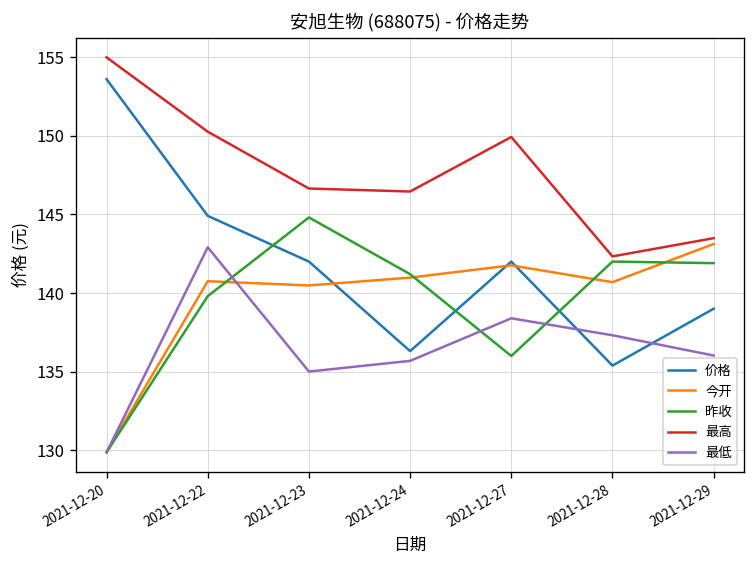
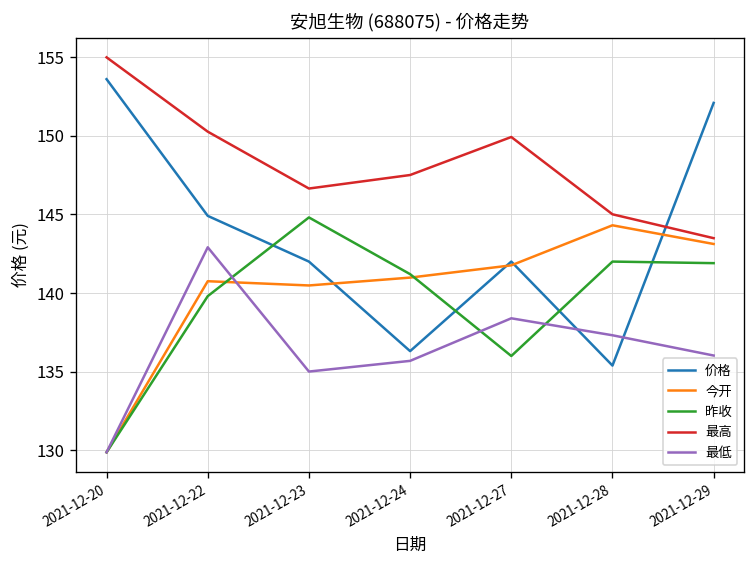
  {
    "价格": {
      "2021-12-20": 153.6,
      "2021-12-22": 144.9,
      "2021-12-23": 142.0,
      "2021-12-24": 136.3,
      "2021-12-27": 142.0,
      "2021-12-28": 135.4,
-     "2021-12-29": 139.0
+     "2021-12-29": 152.1
    },
    "今开": {
      "2021-12-22": 140.8,
      "2021-12-23": 140.5,
      "2021-12-24": 141.0,
      "2021-12-27": 141.8,
-     "2021-12-28": 140.7,
+     "2021-12-28": 144.3,
      "2021-12-29": 143.1
    },
    "昨收": {
      "2021-12-22": 139.8,
      "2021-12-23": 144.8,
      "2021-12-24": 141.2,
      "2021-12-27": 136.0,
      "2021-12-28": 142.0,
      "2021-12-29": 141.9
    },
    "最高": {
      "2021-12-20": 155.0,
      "2021-12-22": 150.3,
      "2021-12-23": 146.7,
-     "2021-12-24": 146.5,
+     "2021-12-24": 147.5,
      "2021-12-27": 149.9,
-     "2021-12-28": 142.3,
+     "2021-12-28": 145.0,
      "2021-12-29": 143.5
    },
    "最低": {
      "2021-12-22": 142.9,
      "2021-12-23": 135.0,
      "2021-12-24": 135.7,
      "2021-12-27": 138.4,
      "2021-12-28": 137.3,
      "2021-12-29": 136.0
    }
  }
